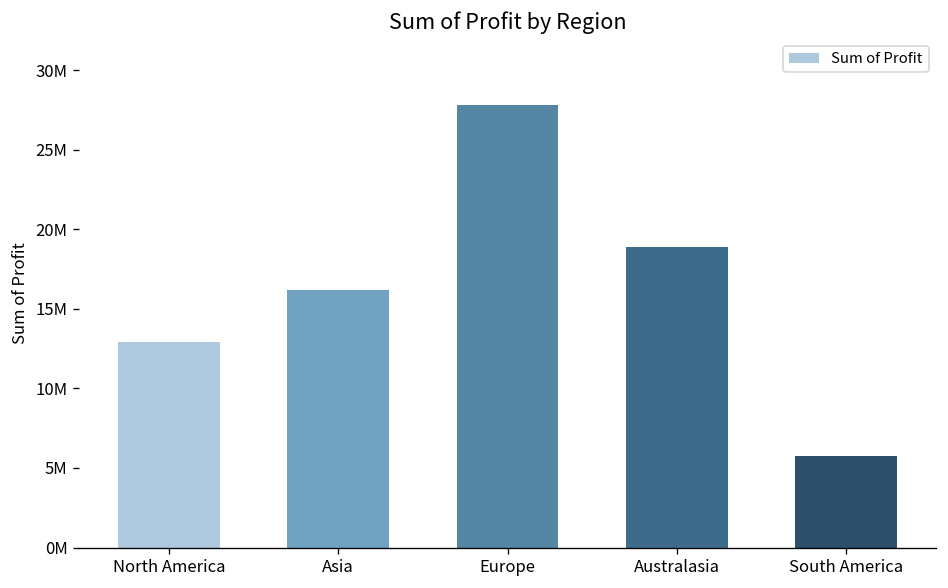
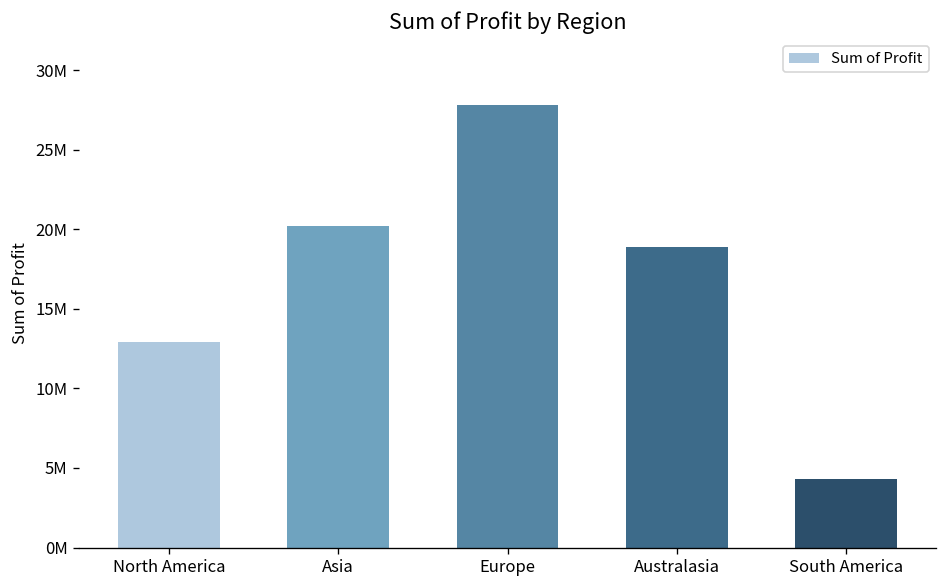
  {
    "North America": 12900000,
-   "Asia": 16200000,
+   "Asia": 20200000,
    "Europe": 27800000,
    "Australasia": 18900000,
-   "South America": 5700000
+   "South America": 4300000
  }
